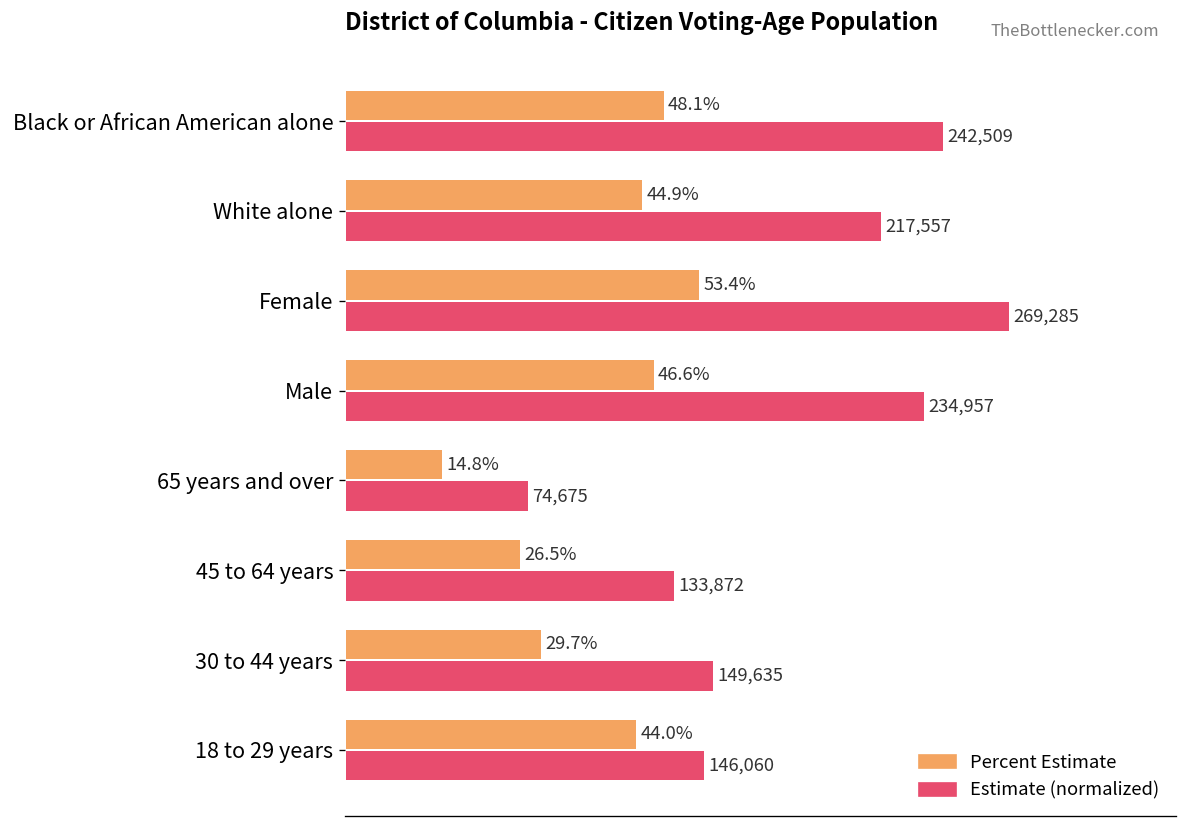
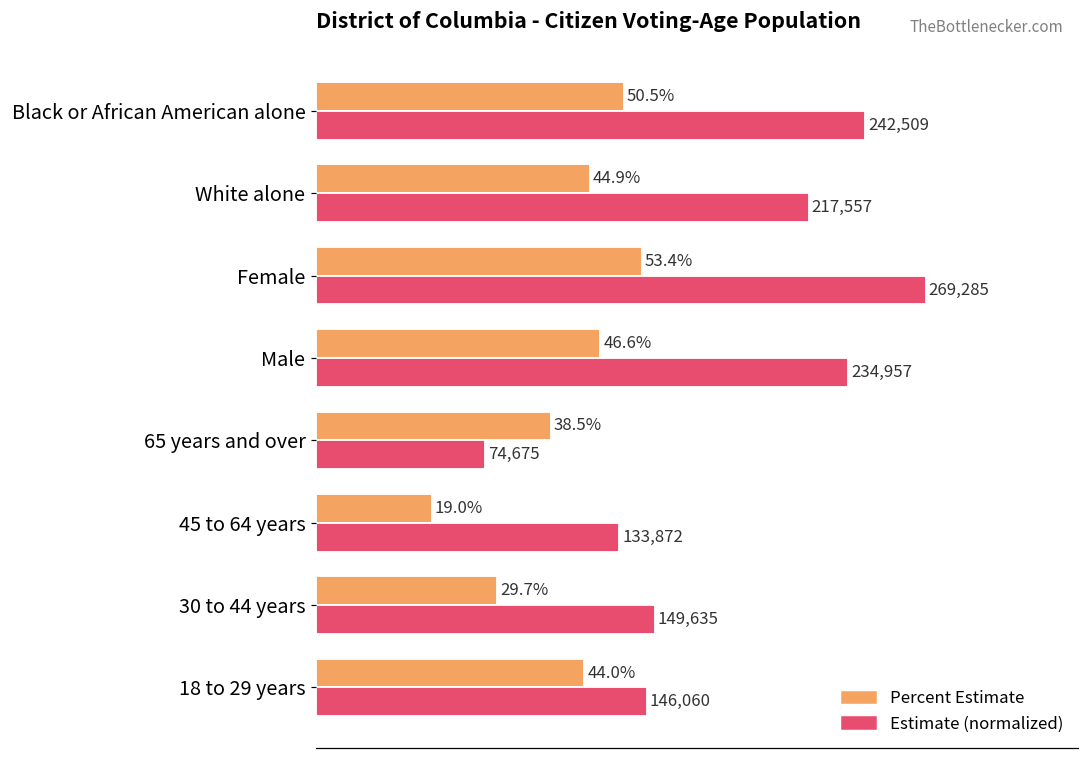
  {
    "Percent Estimate": {
-     "Black or African American alone": "48.1%",
+     "Black or African American alone": "50.5%",
      "White alone": "44.9%",
      "Female": "53.4%",
      "Male": "46.6%",
-     "65 years and over": "14.8%",
-     "45 to 64 years": "26.5%",
+     "65 years and over": "38.5%",
+     "45 to 64 years": "19.0%",
      "30 to 44 years": "29.7%",
      "18 to 29 years": "44.0%"
    }
  }
